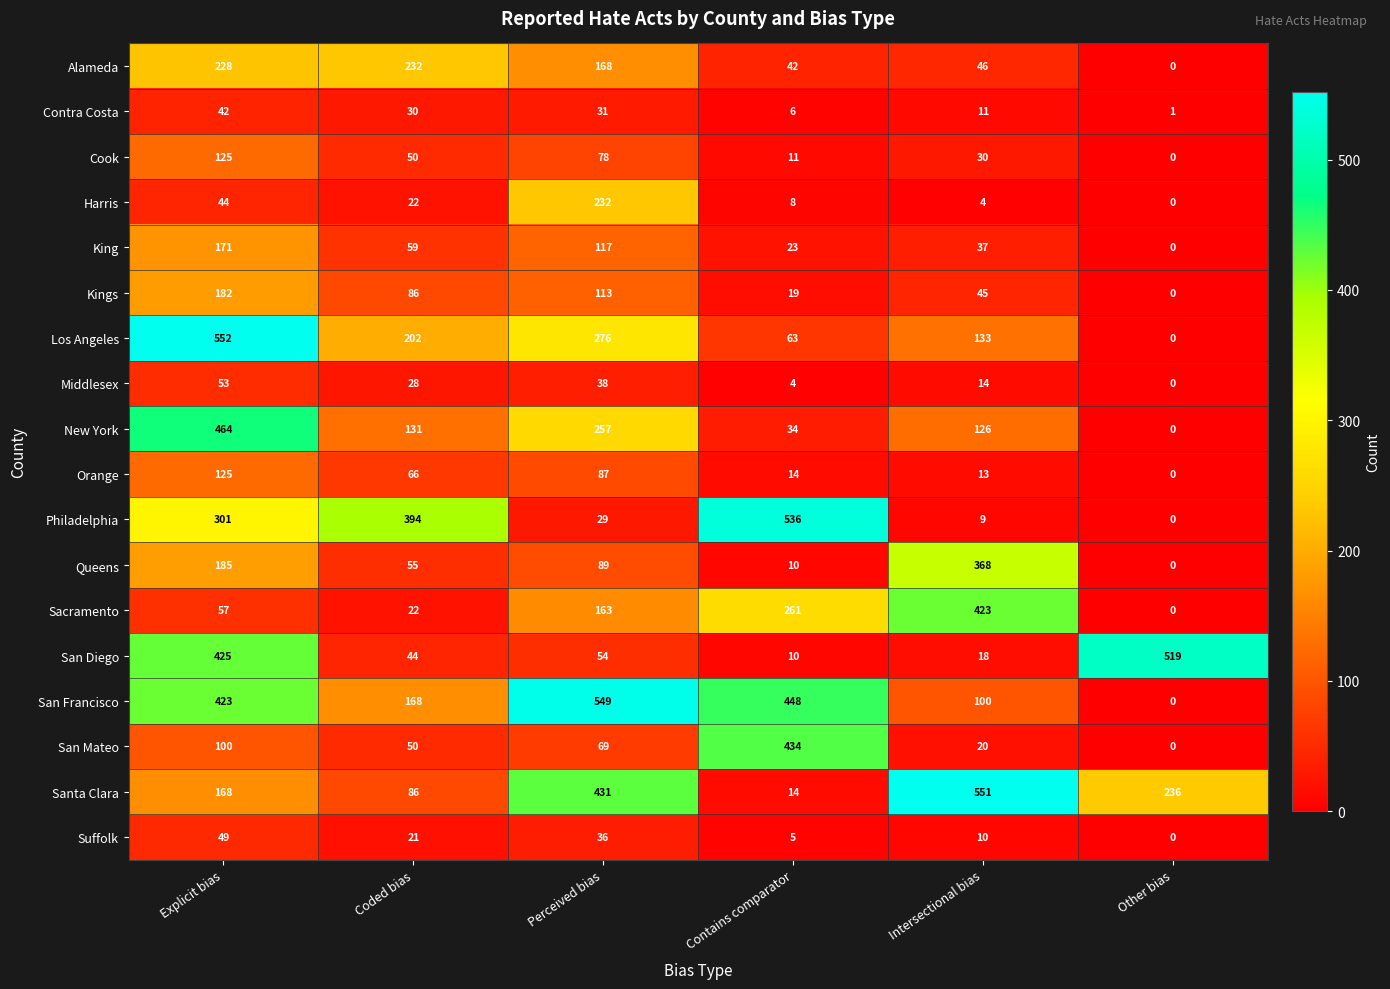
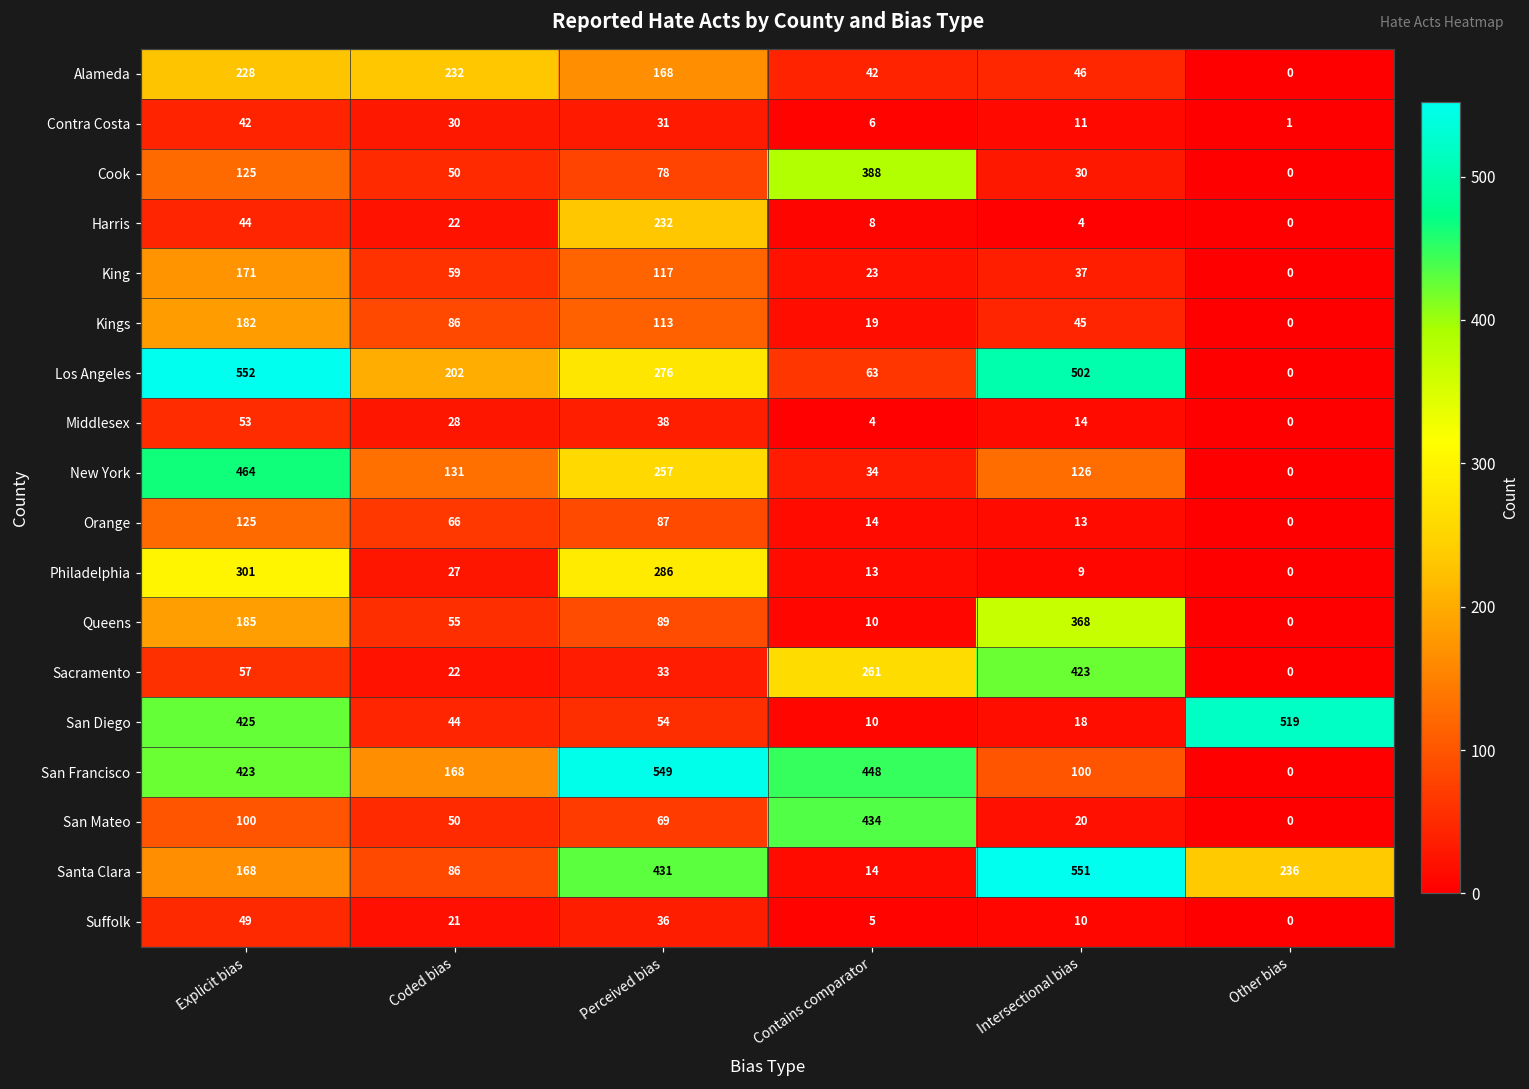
  {
    "Alameda": {
      "Explicit bias": 228,
      "Coded bias": 232,
      "Perceived bias": 168,
      "Contains comparator": 42,
      "Intersectional bias": 46,
      "Other bias": 0
    },
    "Contra Costa": {
      "Explicit bias": 42,
      "Coded bias": 30,
      "Perceived bias": 31,
      "Contains comparator": 6,
      "Intersectional bias": 11,
      "Other bias": 1
    },
    "Cook": {
      "Explicit bias": 125,
      "Coded bias": 50,
      "Perceived bias": 78,
-     "Contains comparator": 11,
+     "Contains comparator": 388,
      "Intersectional bias": 30,
      "Other bias": 0
    },
    "Harris": {
      "Explicit bias": 44,
      "Coded bias": 22,
      "Perceived bias": 232,
      "Contains comparator": 8,
      "Intersectional bias": 4,
      "Other bias": 0
    },
    "King": {
      "Explicit bias": 171,
      "Coded bias": 59,
      "Perceived bias": 117,
      "Contains comparator": 23,
      "Intersectional bias": 37,
      "Other bias": 0
    },
    "Kings": {
      "Explicit bias": 182,
      "Coded bias": 86,
      "Perceived bias": 113,
      "Contains comparator": 19,
      "Intersectional bias": 45,
      "Other bias": 0
    },
    "Los Angeles": {
      "Explicit bias": 552,
      "Coded bias": 202,
      "Perceived bias": 276,
      "Contains comparator": 63,
-     "Intersectional bias": 133,
+     "Intersectional bias": 502,
      "Other bias": 0
    },
    "Middlesex": {
      "Explicit bias": 53,
      "Coded bias": 28,
      "Perceived bias": 38,
      "Contains comparator": 4,
      "Intersectional bias": 14,
      "Other bias": 0
    },
    "New York": {
      "Explicit bias": 464,
      "Coded bias": 131,
      "Perceived bias": 257,
      "Contains comparator": 34,
      "Intersectional bias": 126,
      "Other bias": 0
    },
    "Orange": {
      "Explicit bias": 125,
      "Coded bias": 66,
      "Perceived bias": 87,
      "Contains comparator": 14,
      "Intersectional bias": 13,
      "Other bias": 0
    },
    "Philadelphia": {
      "Explicit bias": 301,
-     "Coded bias": 394,
-     "Perceived bias": 29,
-     "Contains comparator": 536,
+     "Coded bias": 27,
+     "Perceived bias": 286,
+     "Contains comparator": 13,
      "Intersectional bias": 9,
      "Other bias": 0
    },
    "Queens": {
      "Explicit bias": 185,
      "Coded bias": 55,
      "Perceived bias": 89,
      "Contains comparator": 10,
      "Intersectional bias": 368,
      "Other bias": 0
    },
    "Sacramento": {
      "Explicit bias": 57,
      "Coded bias": 22,
-     "Perceived bias": 163,
+     "Perceived bias": 33,
      "Contains comparator": 261,
      "Intersectional bias": 423,
      "Other bias": 0
    },
    "San Diego": {
      "Explicit bias": 425,
      "Coded bias": 44,
      "Perceived bias": 54,
      "Contains comparator": 10,
      "Intersectional bias": 18,
      "Other bias": 519
    },
    "San Francisco": {
      "Explicit bias": 423,
      "Coded bias": 168,
      "Perceived bias": 549,
      "Contains comparator": 448,
      "Intersectional bias": 100,
      "Other bias": 0
    },
    "San Mateo": {
      "Explicit bias": 100,
      "Coded bias": 50,
      "Perceived bias": 69,
      "Contains comparator": 434,
      "Intersectional bias": 20,
      "Other bias": 0
    },
    "Santa Clara": {
      "Explicit bias": 168,
      "Coded bias": 86,
      "Perceived bias": 431,
      "Contains comparator": 14,
      "Intersectional bias": 551,
      "Other bias": 236
    },
    "Suffolk": {
      "Explicit bias": 49,
      "Coded bias": 21,
      "Perceived bias": 36,
      "Contains comparator": 5,
      "Intersectional bias": 10,
      "Other bias": 0
    }
  }
